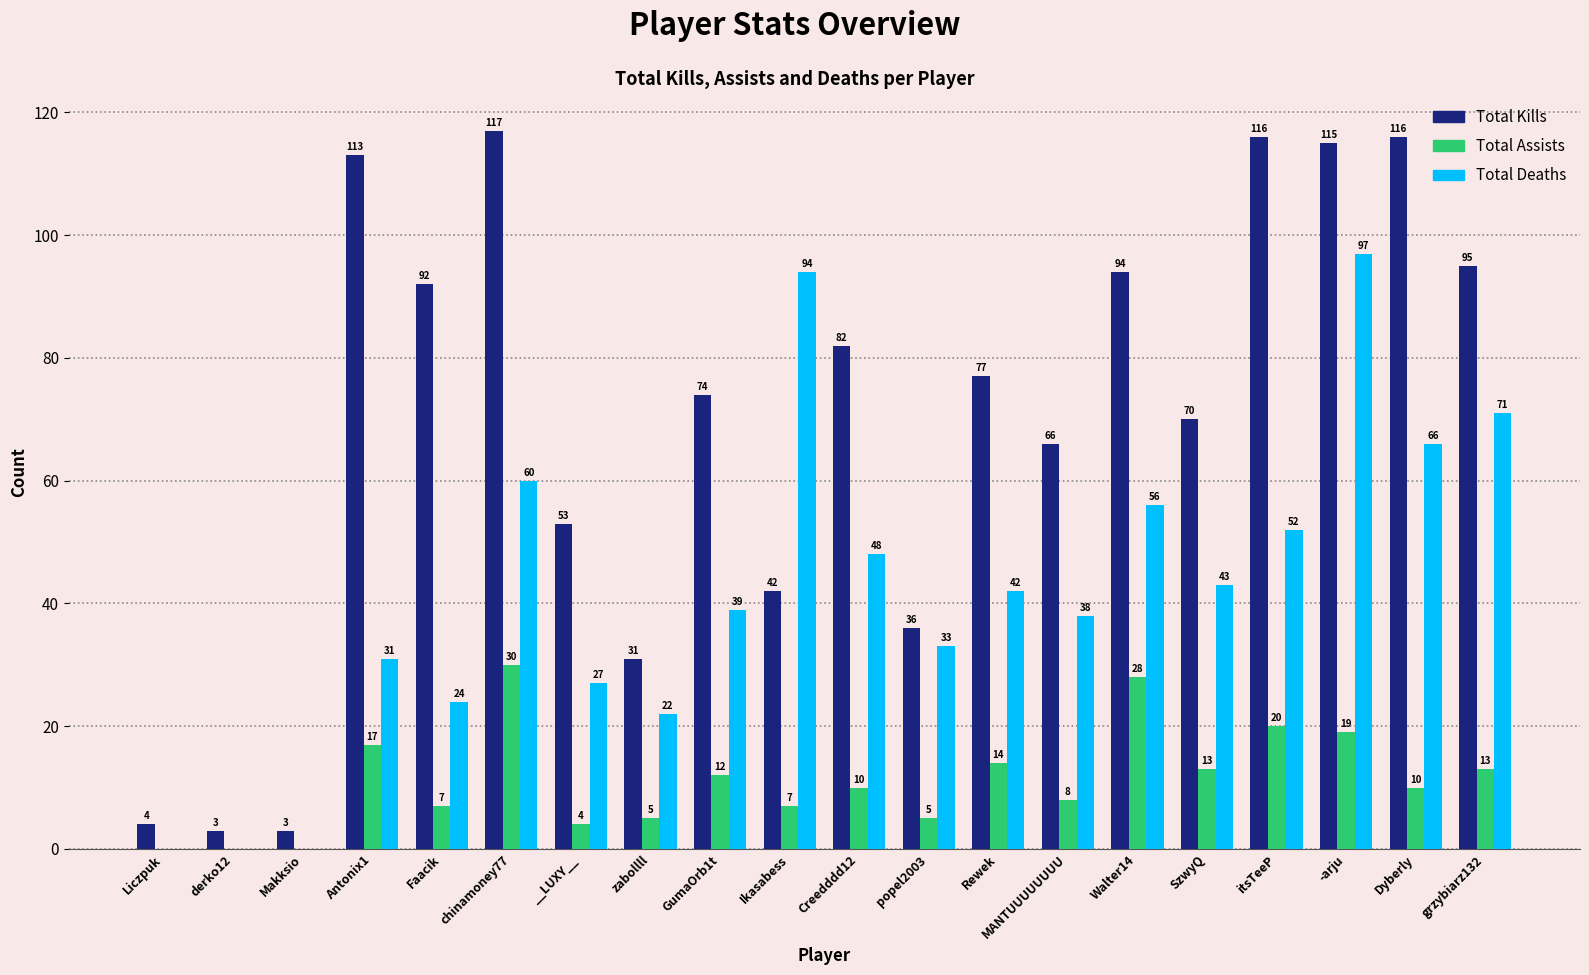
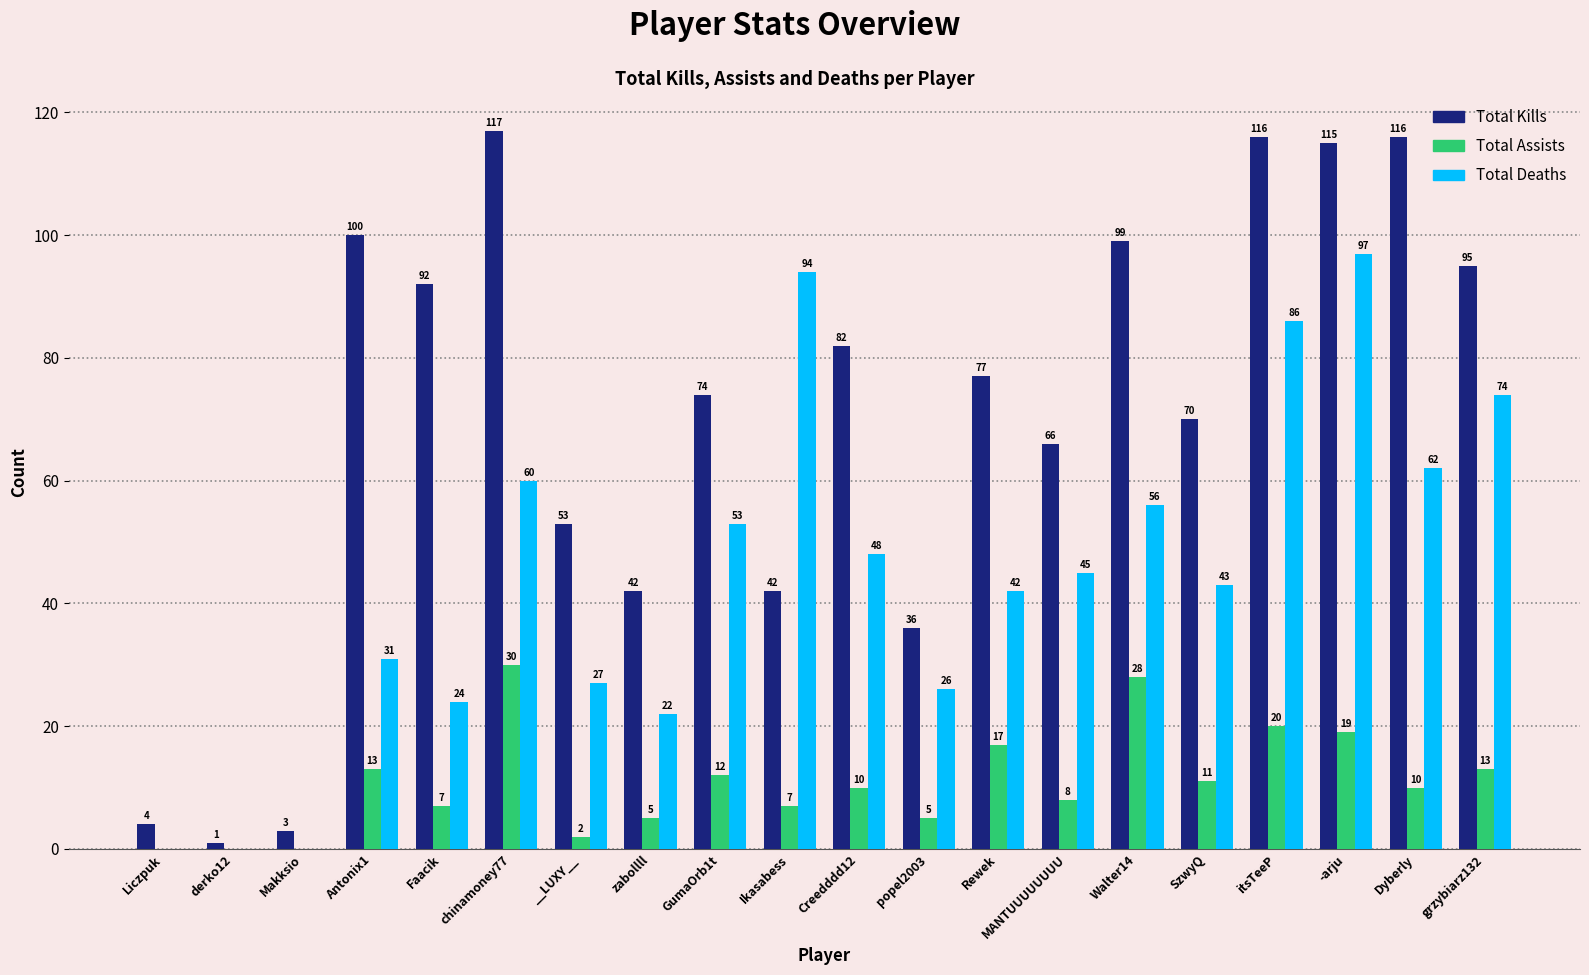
  {
    "Total Kills": {
      "Liczpuk": 4,
-     "derko12": 3,
+     "derko12": 1,
      "Makksio": 3,
-     "Antonix1": 113,
+     "Antonix1": 100,
      "Faacik": 92,
      "chinamoney77": 117,
      "__LUXY__": 53,
-     "zabollll": 31,
+     "zabollll": 42,
      "GumaOrb1t": 74,
      "Ikasabess": 42,
      "Creedddd12": 82,
      "popel2003": 36,
      "Rewek": 77,
      "MANTUUUUUUUU": 66,
-     "Walter14": 94,
+     "Walter14": 99,
      "SzwyQ": 70,
      "itsTeeP": 116,
      "-arju": 115,
      "Dyberly": 116,
      "grzybiarz132": 95
    },
    "Total Assists": {
-     "Antonix1": 17,
+     "Antonix1": 13,
      "Faacik": 7,
      "chinamoney77": 30,
-     "__LUXY__": 4,
+     "__LUXY__": 2,
      "zabollll": 5,
      "GumaOrb1t": 12,
      "Ikasabess": 7,
      "Creedddd12": 10,
      "popel2003": 5,
-     "Rewek": 14,
+     "Rewek": 17,
      "MANTUUUUUUUU": 8,
      "Walter14": 28,
-     "SzwyQ": 13,
+     "SzwyQ": 11,
      "itsTeeP": 20,
      "-arju": 19,
      "Dyberly": 10,
      "grzybiarz132": 13
    },
    "Total Deaths": {
      "Antonix1": 31,
      "Faacik": 24,
      "chinamoney77": 60,
      "__LUXY__": 27,
      "zabollll": 22,
-     "GumaOrb1t": 39,
+     "GumaOrb1t": 53,
      "Ikasabess": 94,
      "Creedddd12": 48,
-     "popel2003": 33,
+     "popel2003": 26,
      "Rewek": 42,
-     "MANTUUUUUUUU": 38,
+     "MANTUUUUUUUU": 45,
      "Walter14": 56,
      "SzwyQ": 43,
-     "itsTeeP": 52,
+     "itsTeeP": 86,
      "-arju": 97,
-     "Dyberly": 66,
-     "grzybiarz132": 71
+     "Dyberly": 62,
+     "grzybiarz132": 74
    }
  }
